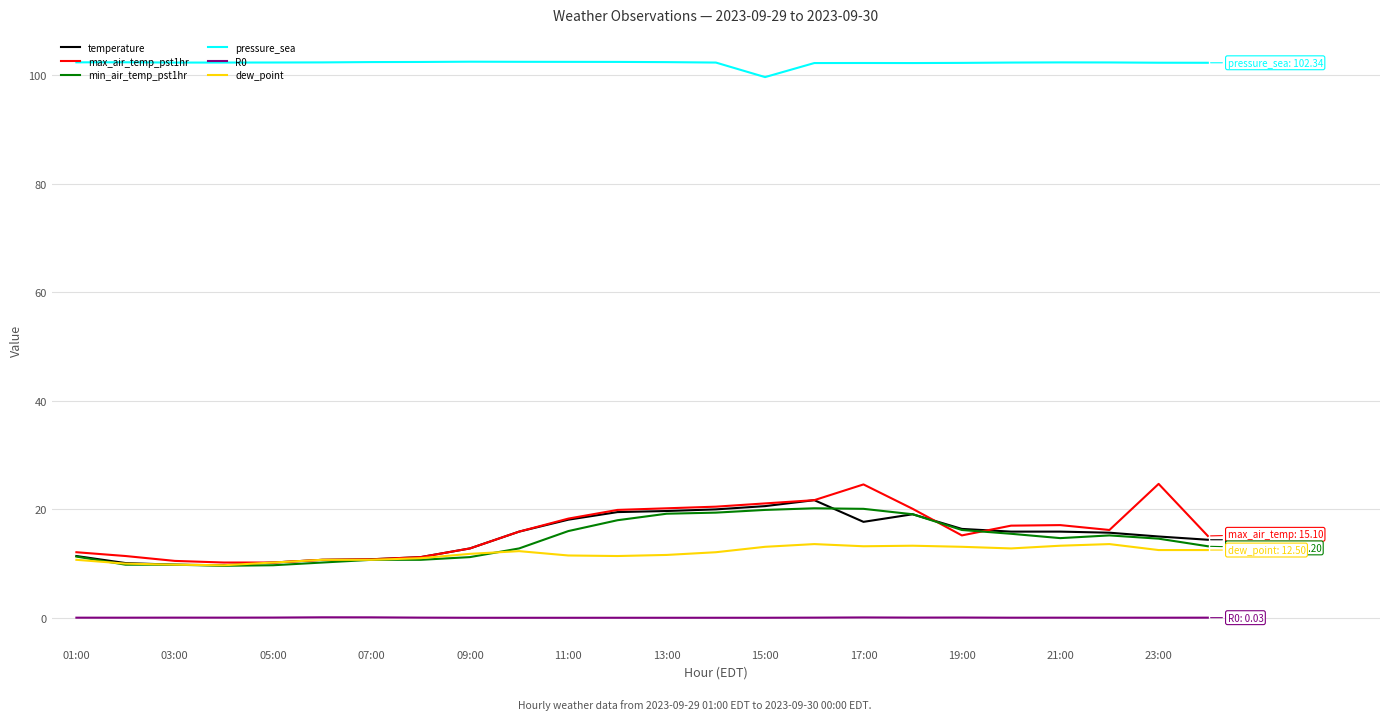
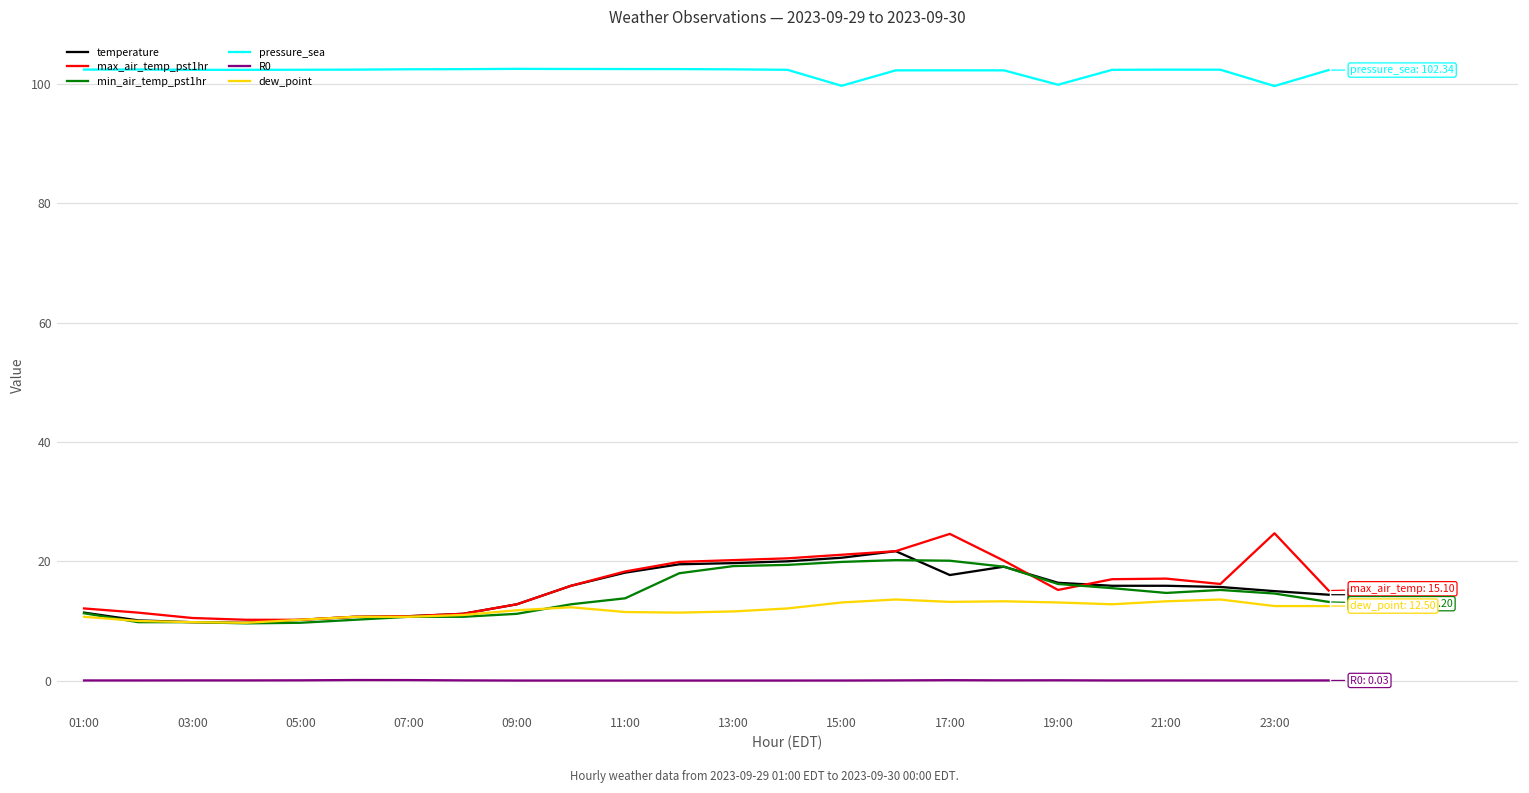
  {
    "temperature": {
      "13:00": 20,
      "15:00": 21,
      "17:00": 18,
      "21:00": 16
    },
    "max_air_temp_pst1hr": {
      "01:00": 12,
      "03:00": 11,
      "13:00": 20,
      "15:00": 21,
      "17:00": 25,
      "19:00": 15,
      "21:00": 17,
      "23:00": 25
    },
    "min_air_temp_pst1hr": {
      "05:00": 10,
      "09:00": 11,
-     "11:00": 16,
+     "11:00": 14,
      "13:00": 19,
      "15:00": 20,
      "17:00": 20,
      "21:00": 15
    },
    "pressure_sea": {
      "01:00": 102,
      "03:00": 102,
      "05:00": 102,
      "07:00": 102,
      "09:00": 103,
      "11:00": 103,
      "13:00": 102,
      "15:00": 100,
      "17:00": 102,
-     "19:00": 102,
+     "19:00": 100,
      "21:00": 102,
-     "23:00": 102
+     "23:00": 100
    },
    "R0": {
      "01:00": 0,
      "03:00": 0,
      "05:00": 0,
      "07:00": 0,
      "09:00": 0,
      "11:00": 0,
      "13:00": 0,
      "15:00": 0,
      "17:00": 0,
      "19:00": 0,
      "21:00": 0,
      "23:00": 0
    },
    "dew_point": {
      "01:00": 11,
      "09:00": 12,
      "11:00": 12,
      "13:00": 12,
      "15:00": 13,
      "17:00": 13,
      "19:00": 13,
      "21:00": 13,
      "23:00": 13
    }
  }
